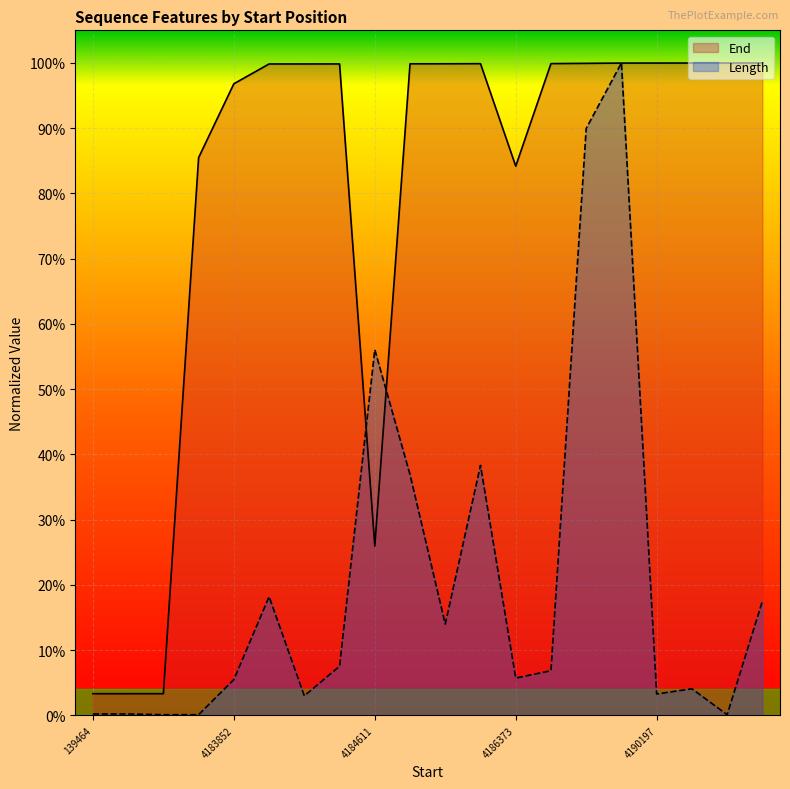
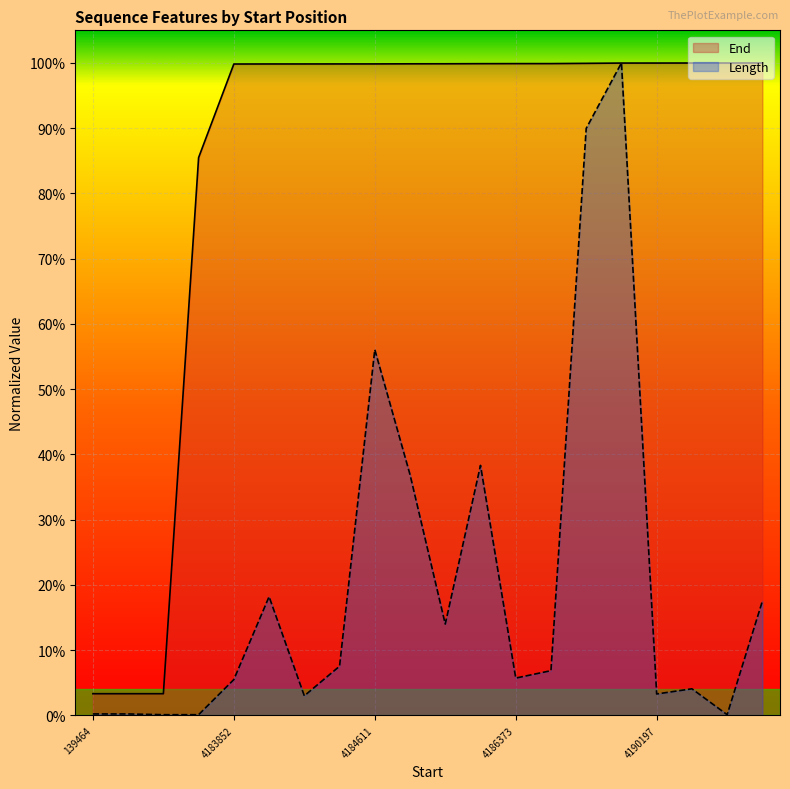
  {
    "Sequence Features by Start Position": {
      "End": {
-       "4183852": "97%",
-       "4184611": "26%",
-       "4186373": "84%",
+       "4183852": "100%",
+       "4184611": "100%",
+       "4186373": "100%",
        "4190197": "100%"
      },
      "Length": {
        "4183852": "5%",
        "4184611": "56%",
        "4186373": "6%"
      }
    }
  }
